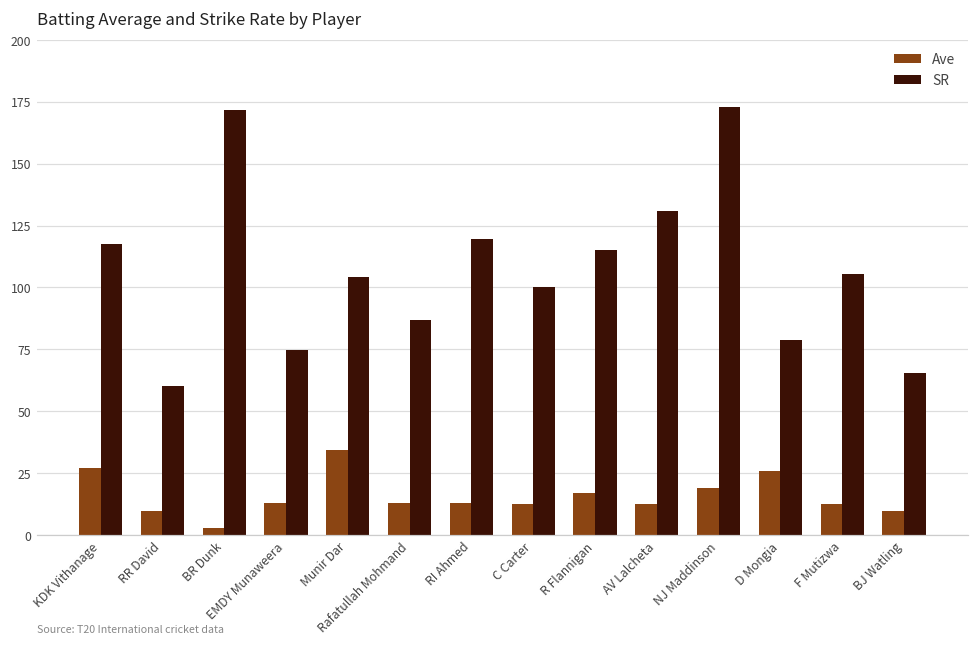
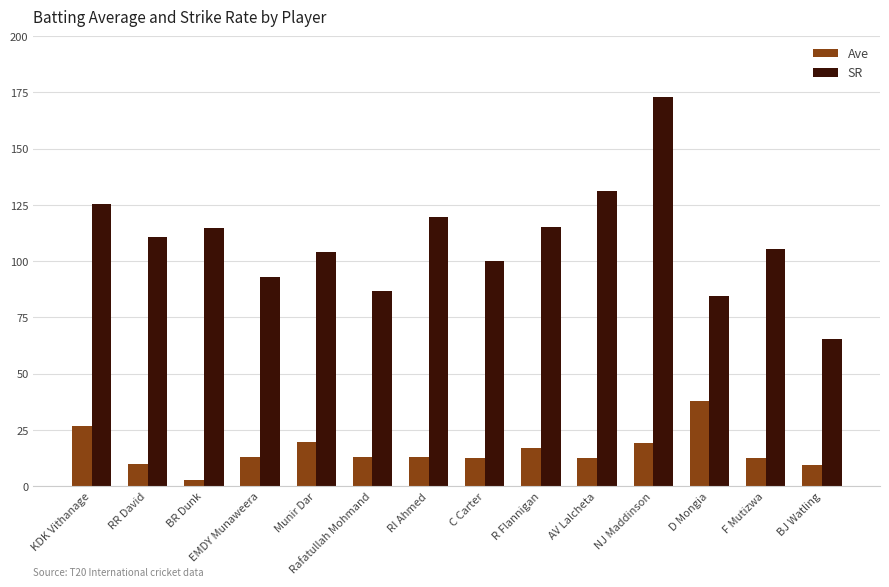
  {
    "Ave": {
      "KDK Vithanage": 27,
      "RR David": 10,
      "BR Dunk": 3,
      "EMDY Munaweera": 13,
-     "Munir Dar": 34,
+     "Munir Dar": 20,
      "Rafatullah Mohmand": 13,
      "RI Ahmed": 13,
      "C Carter": 13,
      "R Flannigan": 17,
      "AV Lalcheta": 13,
      "NJ Maddinson": 19,
-     "D Mongia": 26,
+     "D Mongia": 38,
      "F Mutizwa": 13,
      "BJ Watling": 10
    },
    "SR": {
-     "KDK Vithanage": 118,
-     "RR David": 60,
-     "BR Dunk": 172,
-     "EMDY Munaweera": 75,
+     "KDK Vithanage": 125,
+     "RR David": 111,
+     "BR Dunk": 115,
+     "EMDY Munaweera": 93,
      "Munir Dar": 104,
      "Rafatullah Mohmand": 87,
      "RI Ahmed": 119,
      "C Carter": 100,
      "R Flannigan": 115,
      "AV Lalcheta": 131,
      "NJ Maddinson": 173,
-     "D Mongia": 79,
+     "D Mongia": 84,
      "F Mutizwa": 106,
      "BJ Watling": 66
    }
  }
